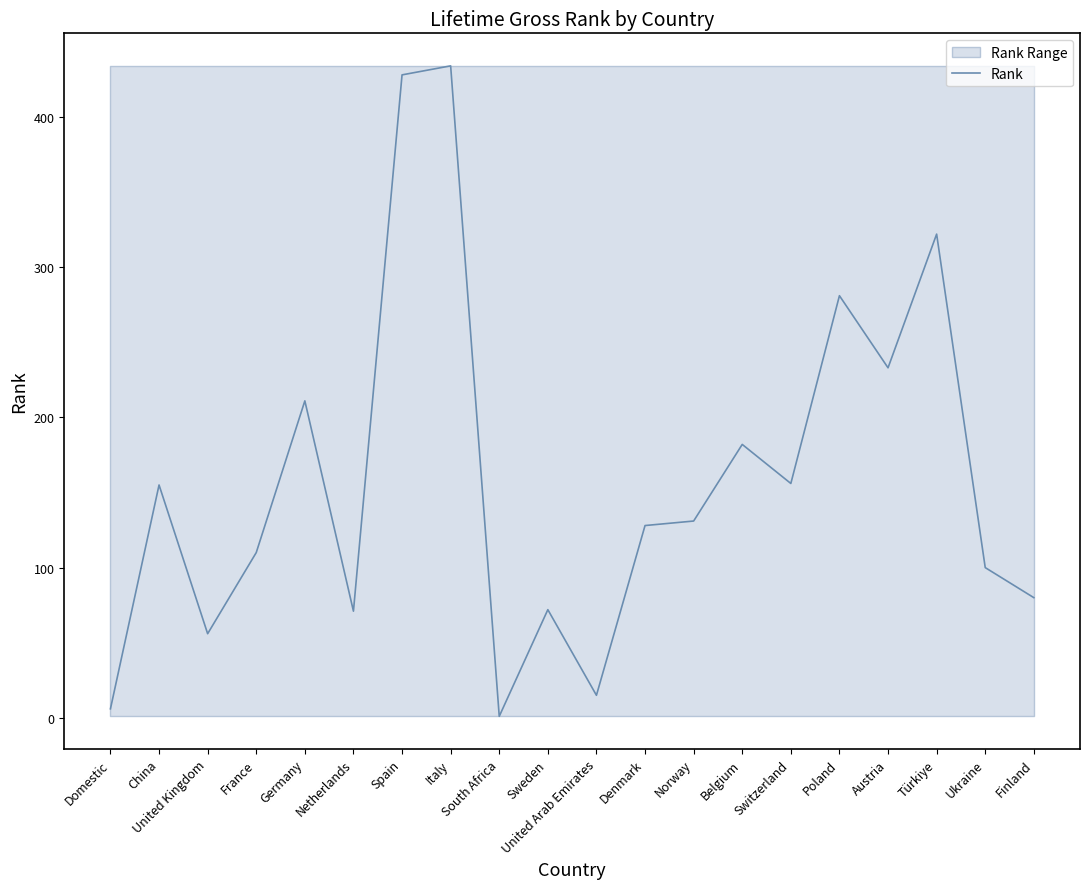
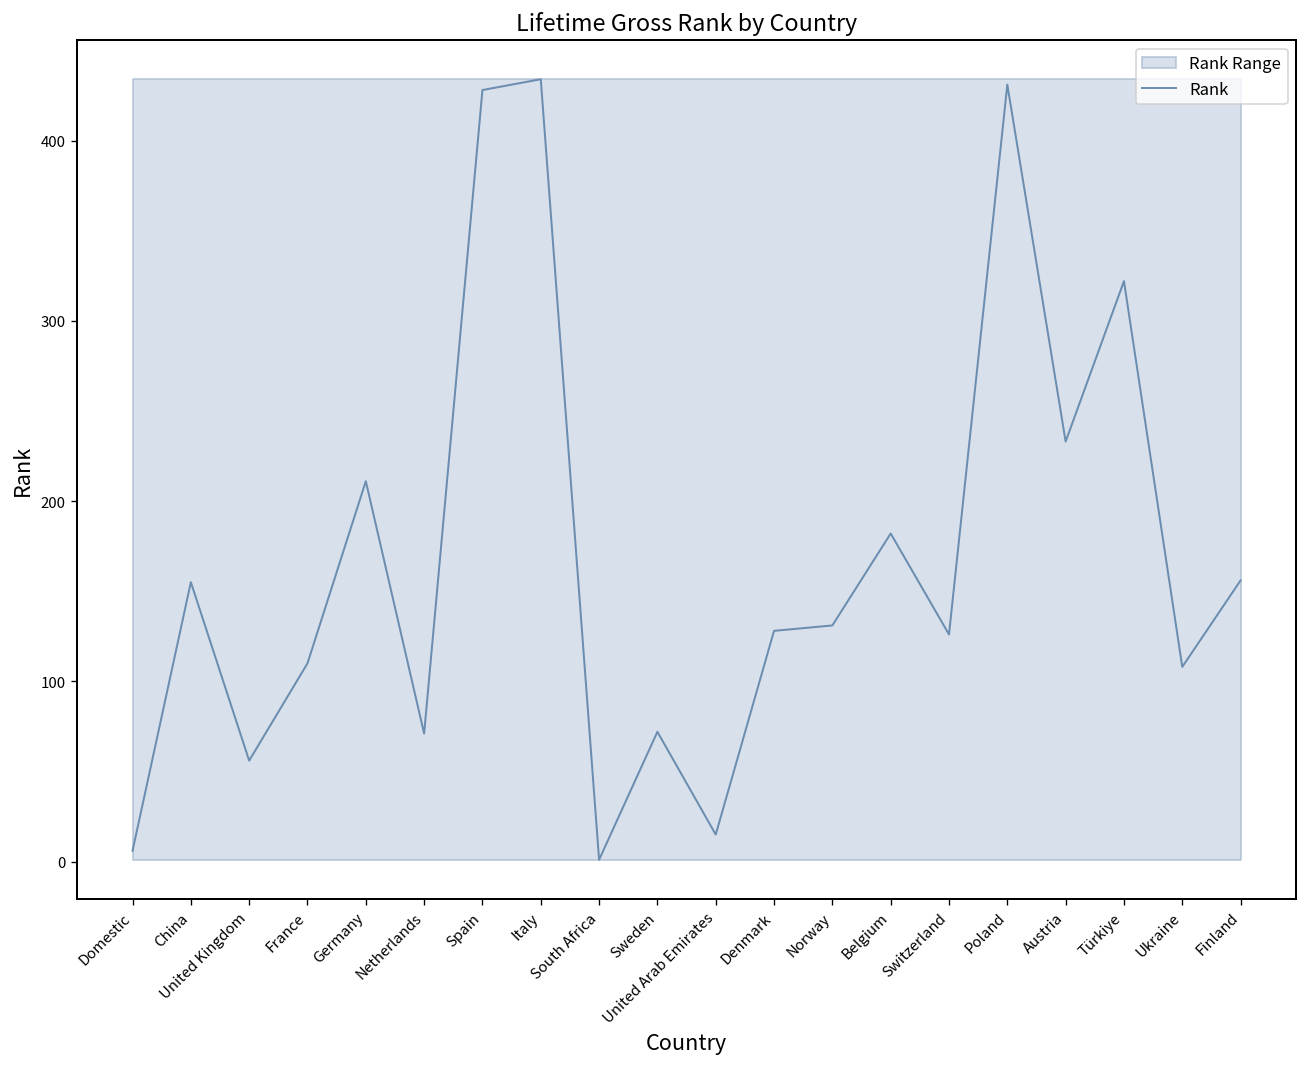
  {
    "Rank": {
      "Domestic": 6,
      "China": 155,
      "United Kingdom": 56,
      "France": 110,
      "Germany": 211,
      "Netherlands": 71,
      "Spain": 428,
      "South Africa": 1,
      "Sweden": 72,
      "United Arab Emirates": 15,
      "Denmark": 128,
      "Norway": 131,
      "Belgium": 182,
-     "Switzerland": 156,
-     "Poland": 281,
+     "Switzerland": 126,
+     "Poland": 431,
      "Austria": 233,
      "Türkiye": 322,
-     "Ukraine": 100,
-     "Finland": 80
+     "Ukraine": 108,
+     "Finland": 156
    },
    "Rank Range": {
      "Domestic": 434,
      "China": 434,
      "United Kingdom": 434,
      "France": 434,
      "Germany": 434,
      "Netherlands": 434,
      "Spain": 434,
      "South Africa": 434,
      "Sweden": 434,
      "United Arab Emirates": 434,
      "Denmark": 434,
      "Norway": 434,
      "Belgium": 434,
      "Switzerland": 434,
      "Poland": 434,
      "Austria": 434,
      "Türkiye": 434
    }
  }
